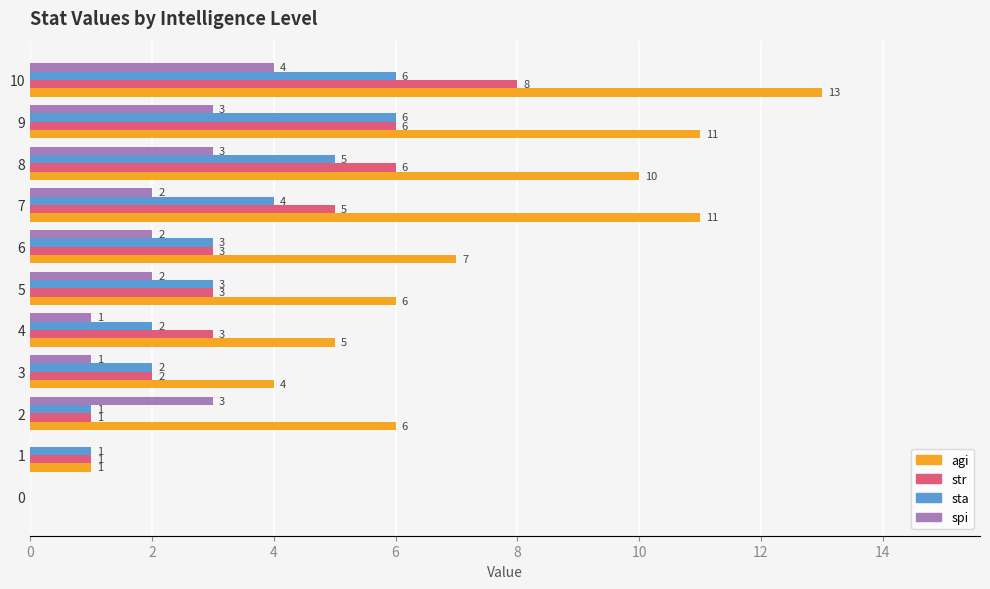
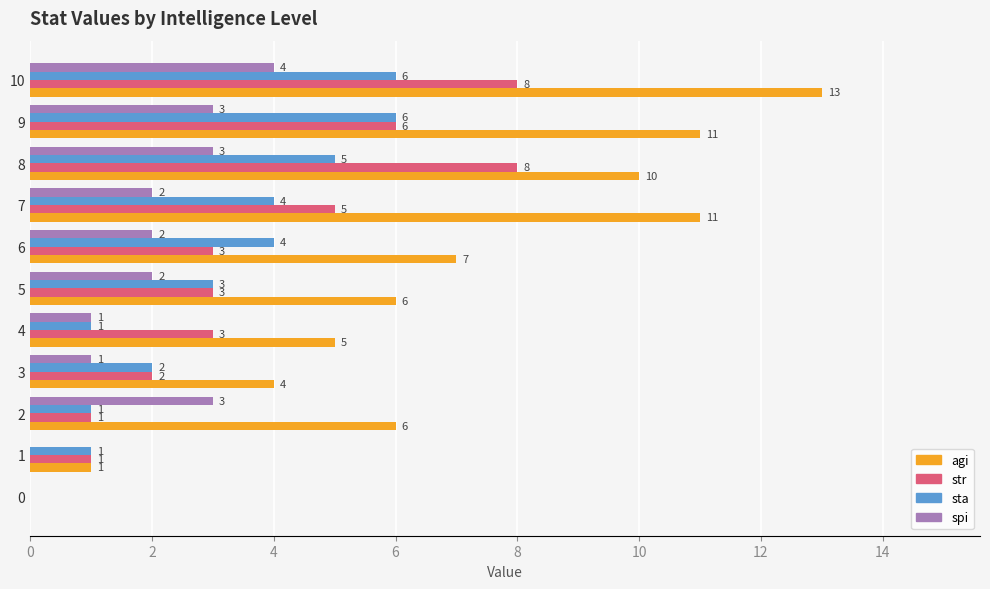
  {
    "agi": {
      "10": 13,
      "9": 11,
      "8": 10,
      "7": 11,
      "6": 7,
      "5": 6,
      "4": 5,
      "3": 4,
      "2": 6
    },
    "str": {
      "10": 8,
-     "8": 6,
+     "8": 8,
      "7": 5,
      "4": 3
    },
    "sta": {
      "10": 6,
      "8": 5,
      "7": 4,
-     "6": 3,
-     "4": 2
+     "6": 4,
+     "4": 1
    },
    "spi": {
      "10": 4,
      "9": 3,
      "8": 3,
      "7": 2,
      "6": 2,
      "5": 2,
      "4": 1,
      "3": 1,
      "2": 3
    }
  }
